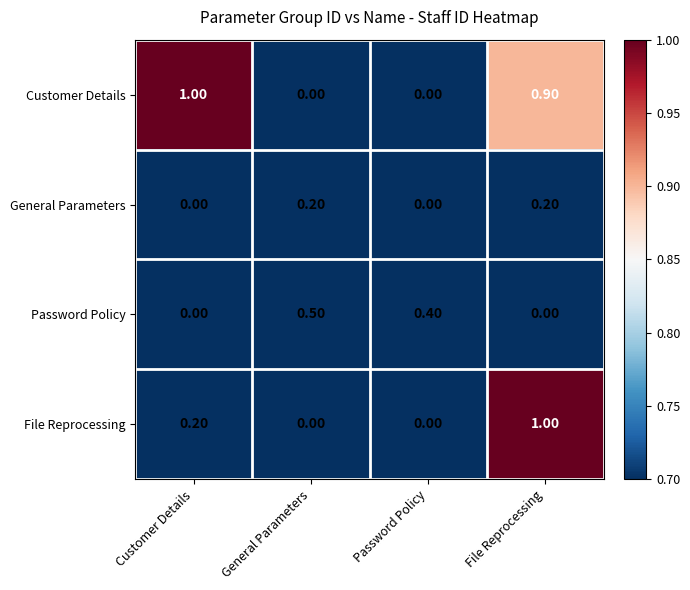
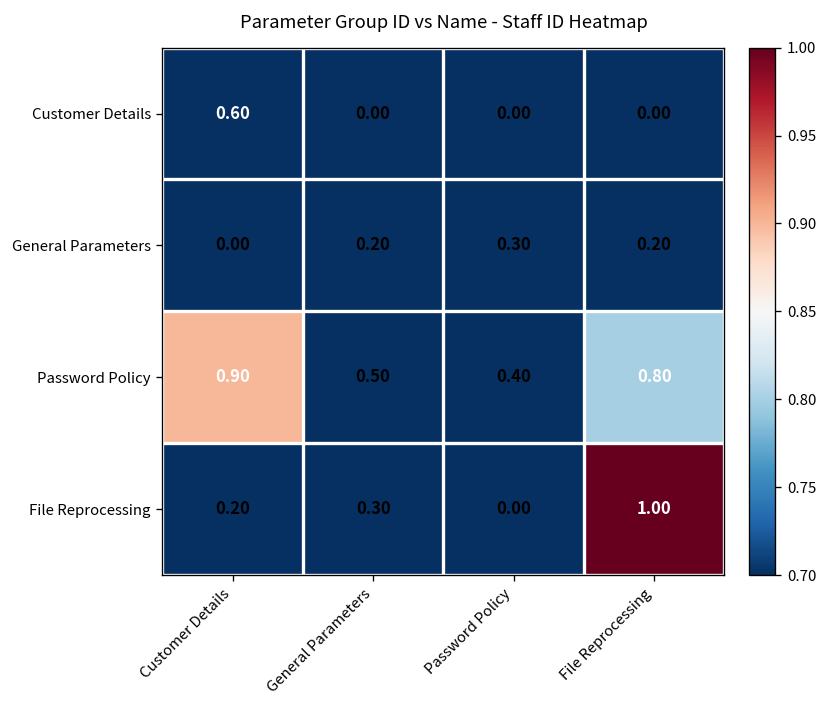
  {
    "Customer Details": {
-     "Customer Details": 1.00,
+     "Customer Details": 0.60,
      "General Parameters": 0.00,
      "Password Policy": 0.00,
-     "File Reprocessing": 0.90
+     "File Reprocessing": 0.00
    },
    "General Parameters": {
      "Customer Details": 0.00,
      "General Parameters": 0.20,
-     "Password Policy": 0.00,
+     "Password Policy": 0.30,
      "File Reprocessing": 0.20
    },
    "Password Policy": {
-     "Customer Details": 0.00,
+     "Customer Details": 0.90,
      "General Parameters": 0.50,
      "Password Policy": 0.40,
-     "File Reprocessing": 0.00
+     "File Reprocessing": 0.80
    },
    "File Reprocessing": {
      "Customer Details": 0.20,
-     "General Parameters": 0.00,
+     "General Parameters": 0.30,
      "Password Policy": 0.00,
      "File Reprocessing": 1.00
    }
  }
